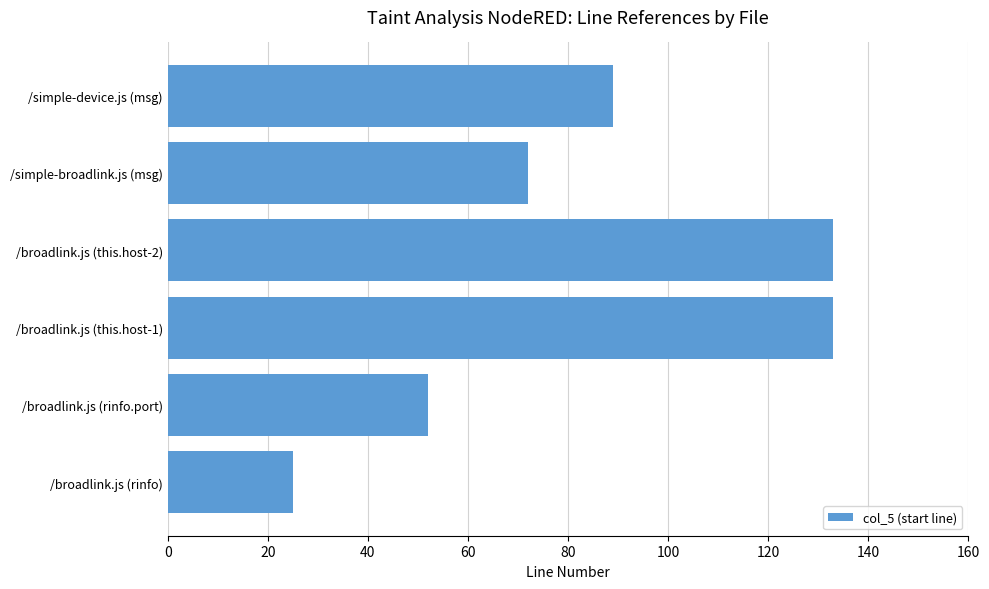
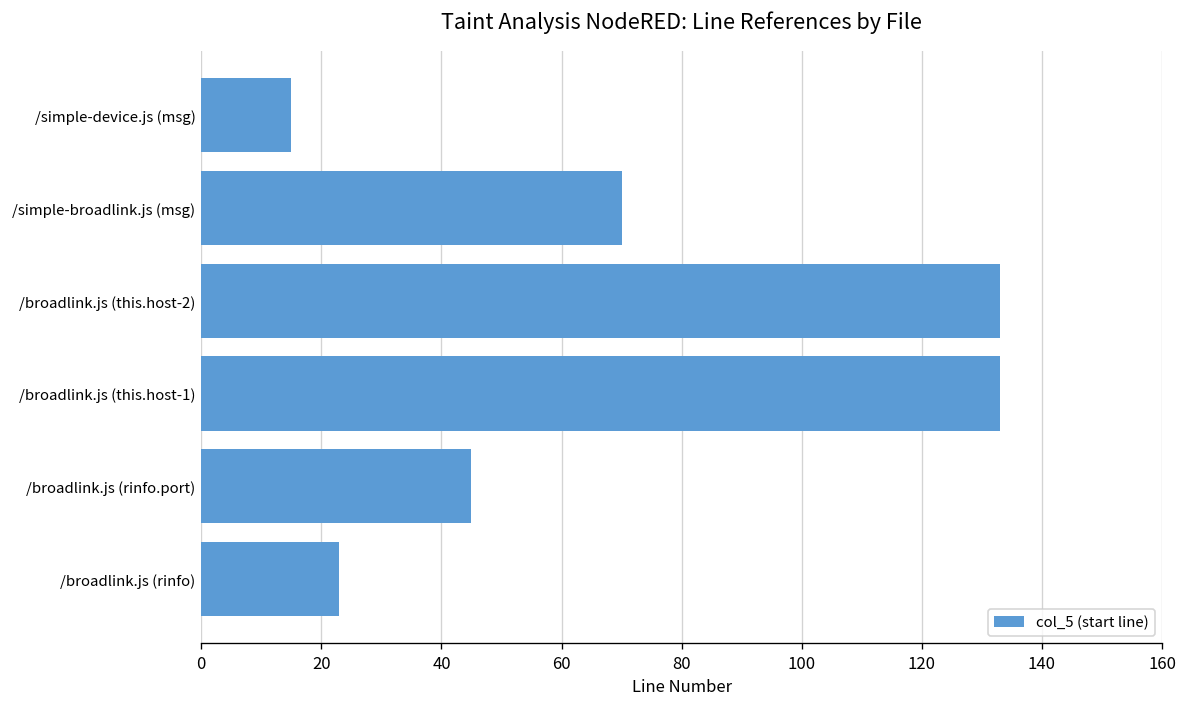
  {
-   "/simple-device.js (msg)": 89,
-   "/simple-broadlink.js (msg)": 72,
+   "/simple-device.js (msg)": 15,
+   "/simple-broadlink.js (msg)": 70,
    "/broadlink.js (this.host-2)": 133,
    "/broadlink.js (this.host-1)": 133,
-   "/broadlink.js (rinfo.port)": 52,
-   "/broadlink.js (rinfo)": 25
+   "/broadlink.js (rinfo.port)": 45,
+   "/broadlink.js (rinfo)": 23
  }
